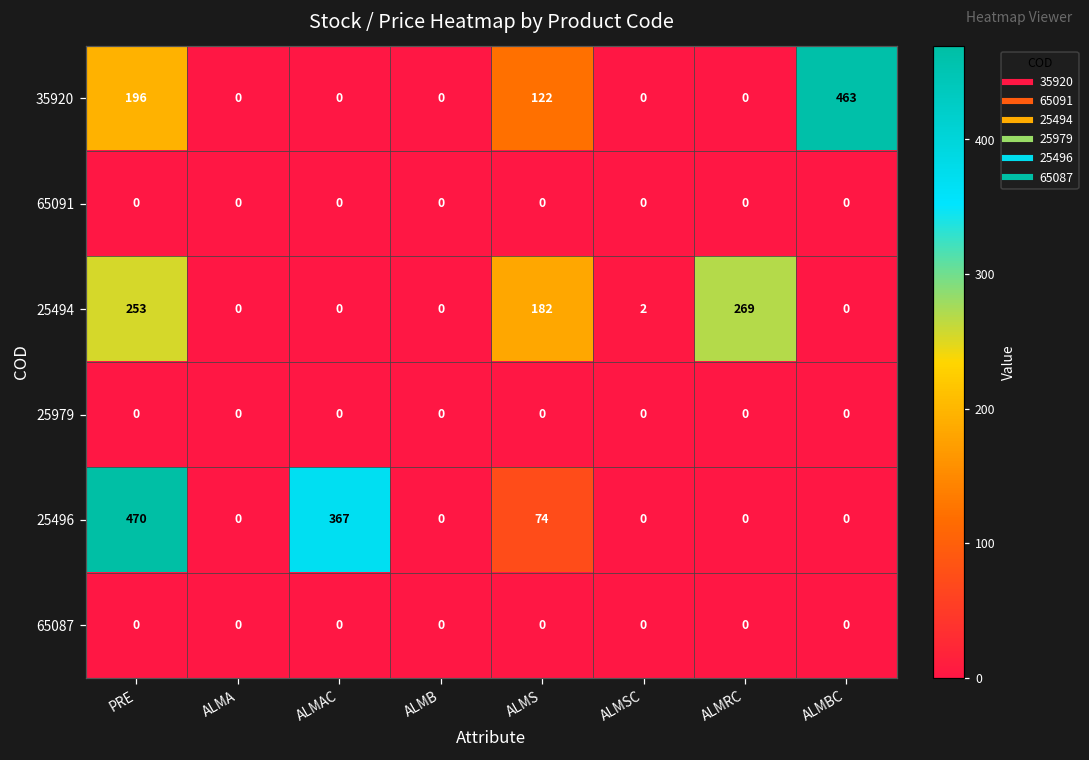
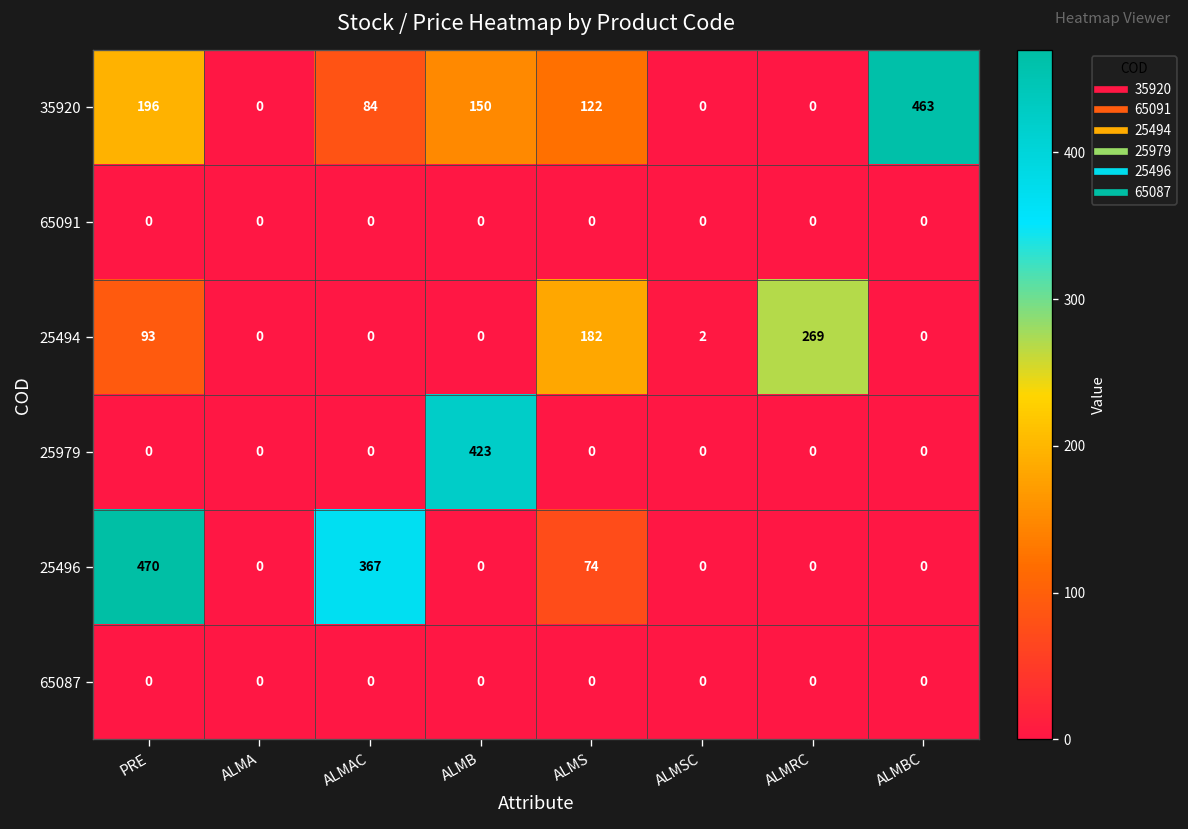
  {
    "35920": {
      "PRE": 196,
      "ALMA": 0,
-     "ALMAC": 0,
-     "ALMB": 0,
+     "ALMAC": 84,
+     "ALMB": 150,
      "ALMS": 122,
      "ALMSC": 0,
      "ALMRC": 0,
      "ALMBC": 463
    },
    "65091": {
      "PRE": 0,
      "ALMA": 0,
      "ALMAC": 0,
      "ALMB": 0,
      "ALMS": 0,
      "ALMSC": 0,
      "ALMRC": 0,
      "ALMBC": 0
    },
    "25494": {
-     "PRE": 253,
+     "PRE": 93,
      "ALMA": 0,
      "ALMAC": 0,
      "ALMB": 0,
      "ALMS": 182,
      "ALMSC": 2,
      "ALMRC": 269,
      "ALMBC": 0
    },
    "25979": {
      "PRE": 0,
      "ALMA": 0,
      "ALMAC": 0,
-     "ALMB": 0,
+     "ALMB": 423,
      "ALMS": 0,
      "ALMSC": 0,
      "ALMRC": 0,
      "ALMBC": 0
    },
    "25496": {
      "PRE": 470,
      "ALMA": 0,
      "ALMAC": 367,
      "ALMB": 0,
      "ALMS": 74,
      "ALMSC": 0,
      "ALMRC": 0,
      "ALMBC": 0
    },
    "65087": {
      "PRE": 0,
      "ALMA": 0,
      "ALMAC": 0,
      "ALMB": 0,
      "ALMS": 0,
      "ALMSC": 0,
      "ALMRC": 0,
      "ALMBC": 0
    }
  }
